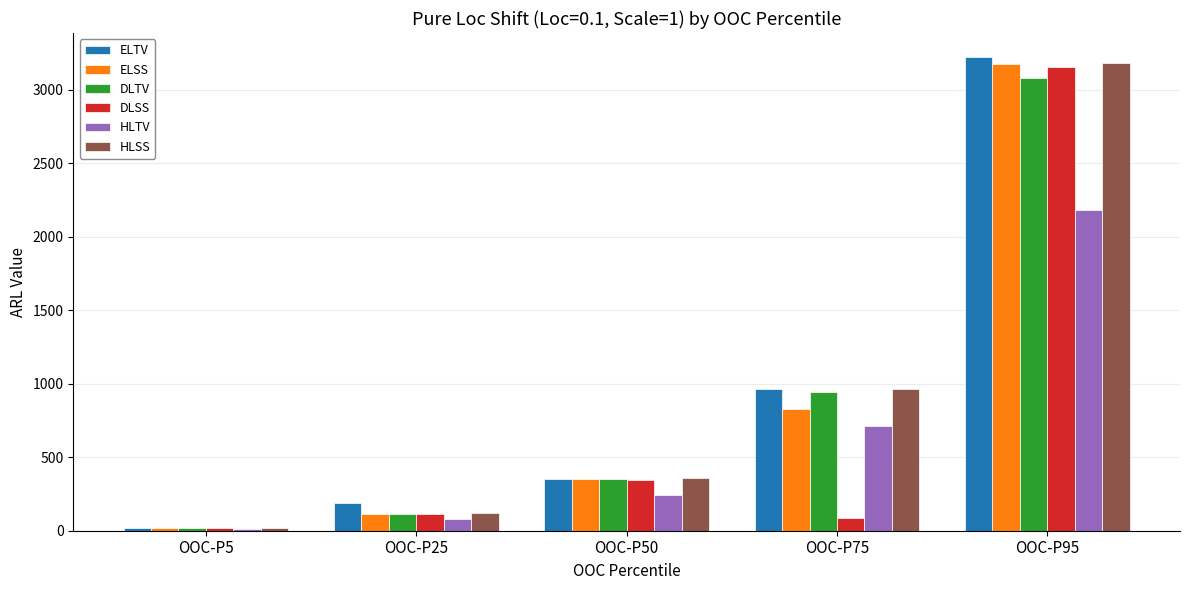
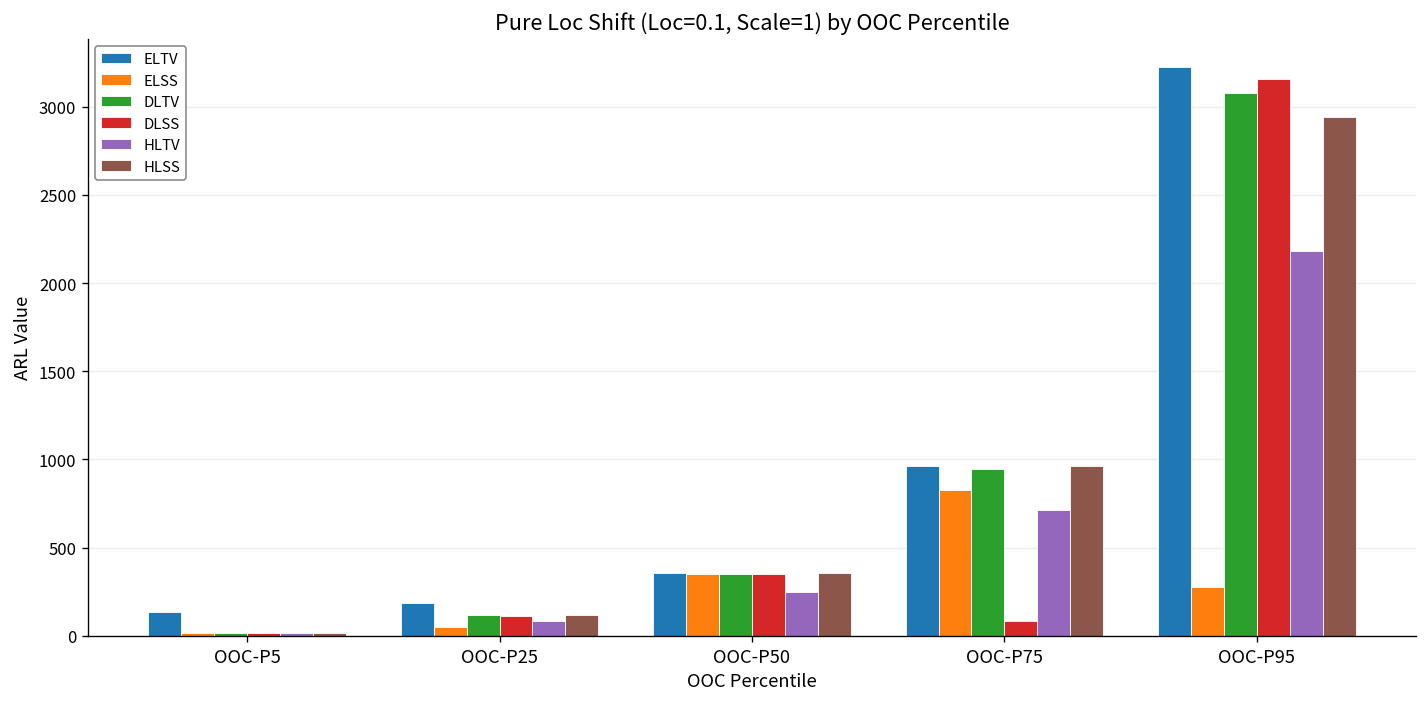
  {
    "ELTV": {
-     "OOC-P5": 20,
+     "OOC-P5": 140,
      "OOC-P25": 190,
      "OOC-P50": 360,
      "OOC-P75": 960,
      "OOC-P95": 3220
    },
    "ELSS": {
-     "OOC-P25": 120,
+     "OOC-P25": 50,
      "OOC-P50": 350,
      "OOC-P75": 830,
-     "OOC-P95": 3170
+     "OOC-P95": 280
    },
    "DLTV": {
      "OOC-P25": 120,
      "OOC-P50": 350,
      "OOC-P75": 940,
      "OOC-P95": 3080
    },
    "DLSS": {
      "OOC-P25": 110,
      "OOC-P50": 350,
      "OOC-P75": 90,
      "OOC-P95": 3160
    },
    "HLTV": {
      "OOC-P25": 80,
      "OOC-P50": 250,
      "OOC-P75": 710,
      "OOC-P95": 2180
    },
    "HLSS": {
      "OOC-P25": 120,
      "OOC-P50": 360,
      "OOC-P75": 960,
-     "OOC-P95": 3180
+     "OOC-P95": 2940
    }
  }
